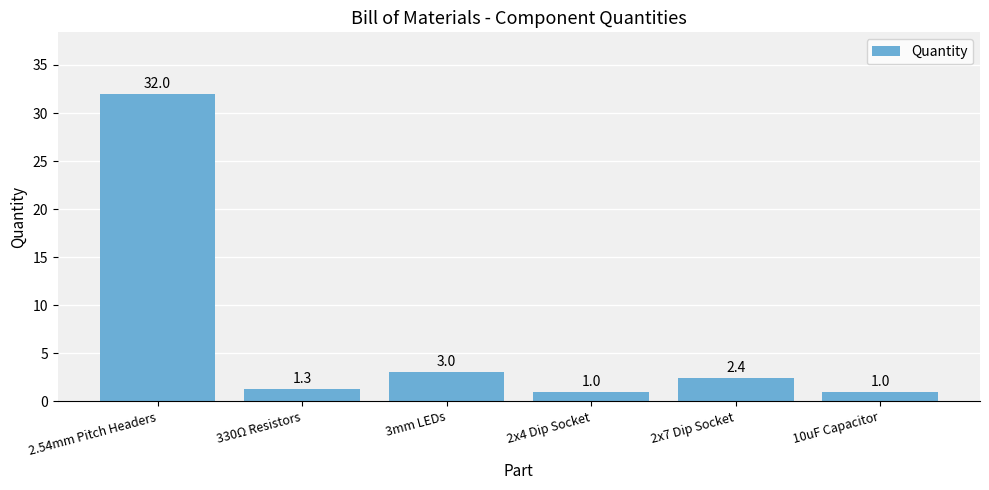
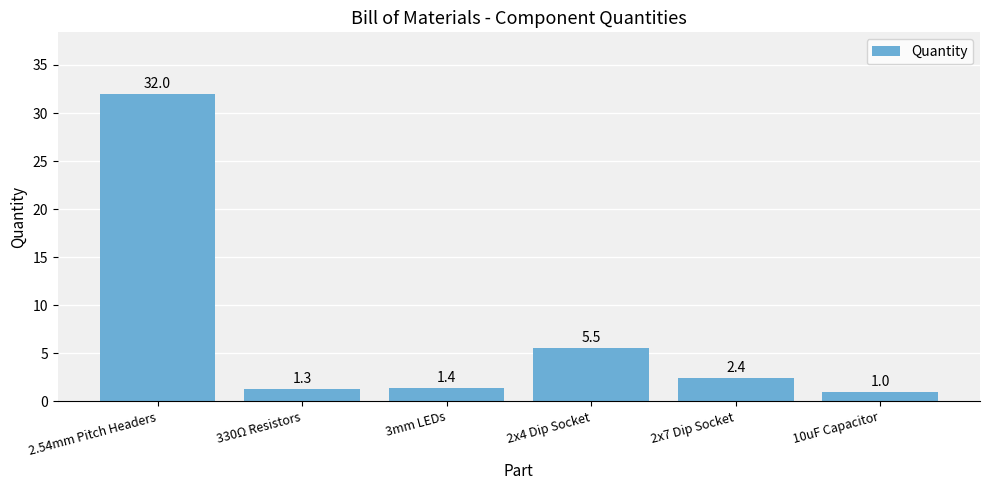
  {
    "2.54mm Pitch Headers": 32.0,
    "330Ω Resistors": 1.3,
-   "3mm LEDs": 3.0,
-   "2x4 Dip Socket": 1.0,
+   "3mm LEDs": 1.4,
+   "2x4 Dip Socket": 5.5,
    "2x7 Dip Socket": 2.4,
    "10uF Capacitor": 1.0
  }
